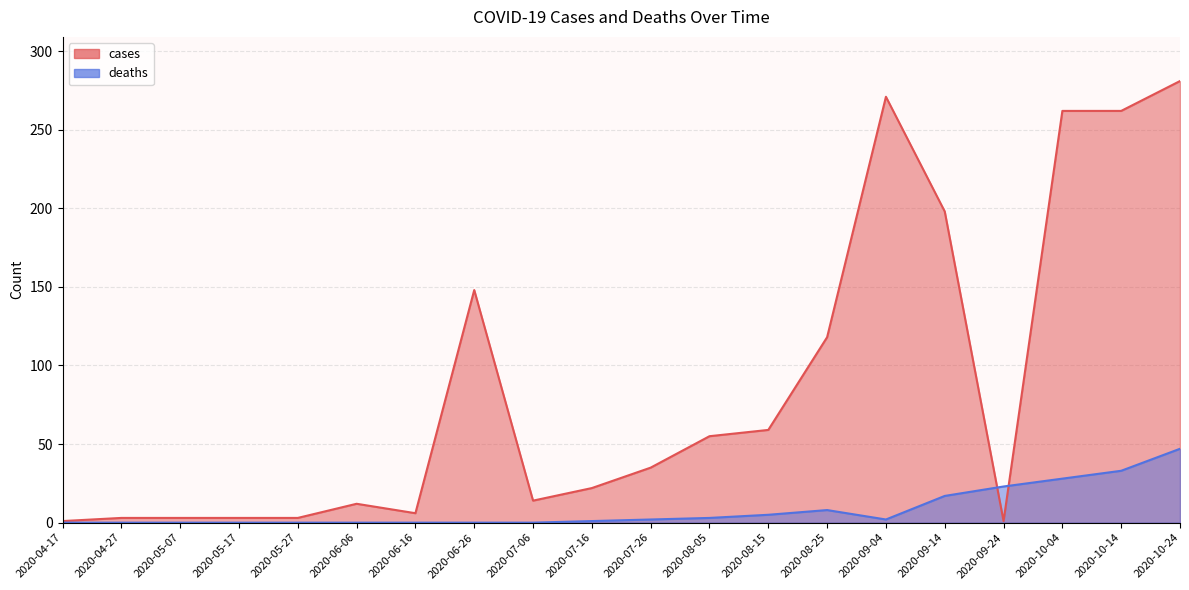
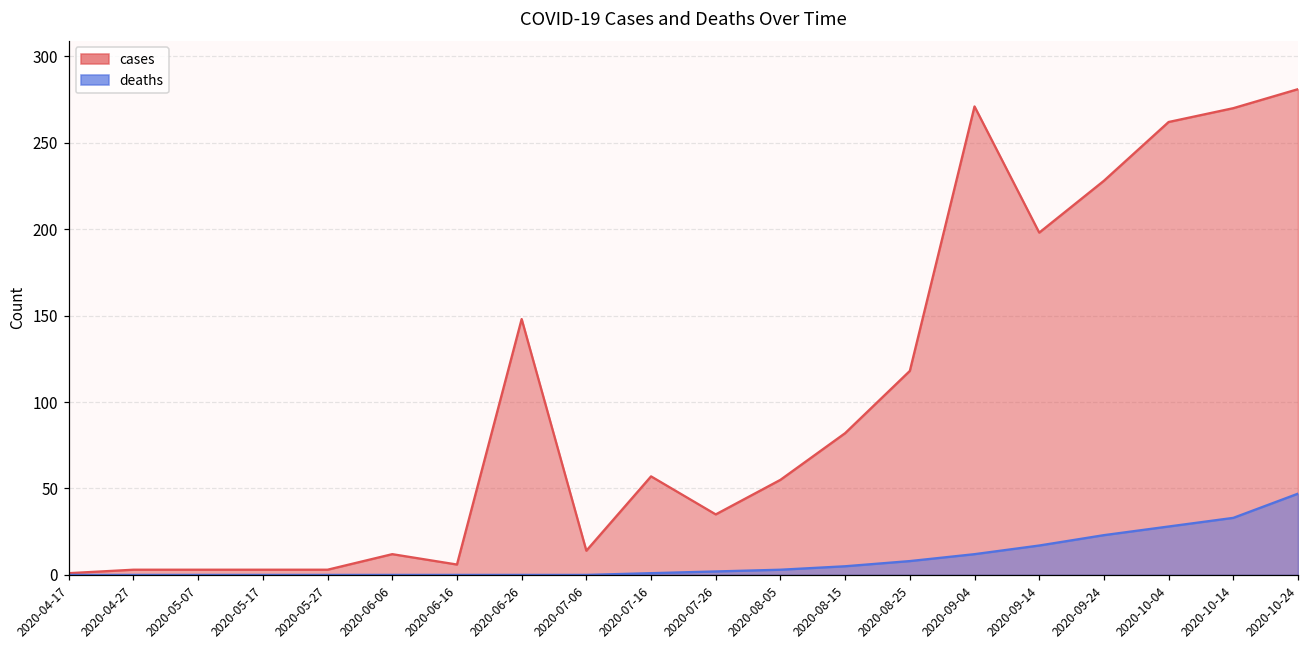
  {
    "cases": {
      "2020-04-27": 3,
      "2020-05-07": 3,
      "2020-05-17": 3,
      "2020-05-27": 3,
      "2020-06-06": 12,
      "2020-06-16": 6,
      "2020-06-26": 148,
      "2020-07-06": 14,
-     "2020-07-16": 22,
+     "2020-07-16": 57,
      "2020-07-26": 35,
      "2020-08-05": 55,
-     "2020-08-15": 59,
+     "2020-08-15": 82,
      "2020-08-25": 118,
      "2020-09-04": 271,
      "2020-09-14": 198,
-     "2020-09-24": 1,
+     "2020-09-24": 228,
      "2020-10-04": 262,
-     "2020-10-14": 262,
+     "2020-10-14": 270,
      "2020-10-24": 281
    },
    "deaths": {
      "2020-04-27": 0,
      "2020-05-07": 0,
      "2020-05-17": 0,
      "2020-05-27": 0,
      "2020-06-06": 0,
      "2020-06-16": 0,
      "2020-06-26": 0,
      "2020-07-06": 0,
      "2020-07-16": 1,
      "2020-07-26": 2,
      "2020-08-05": 3,
      "2020-08-15": 5,
      "2020-08-25": 8,
-     "2020-09-04": 2,
+     "2020-09-04": 12,
      "2020-09-14": 17,
      "2020-09-24": 23,
      "2020-10-04": 28,
      "2020-10-14": 33,
      "2020-10-24": 47
    }
  }
